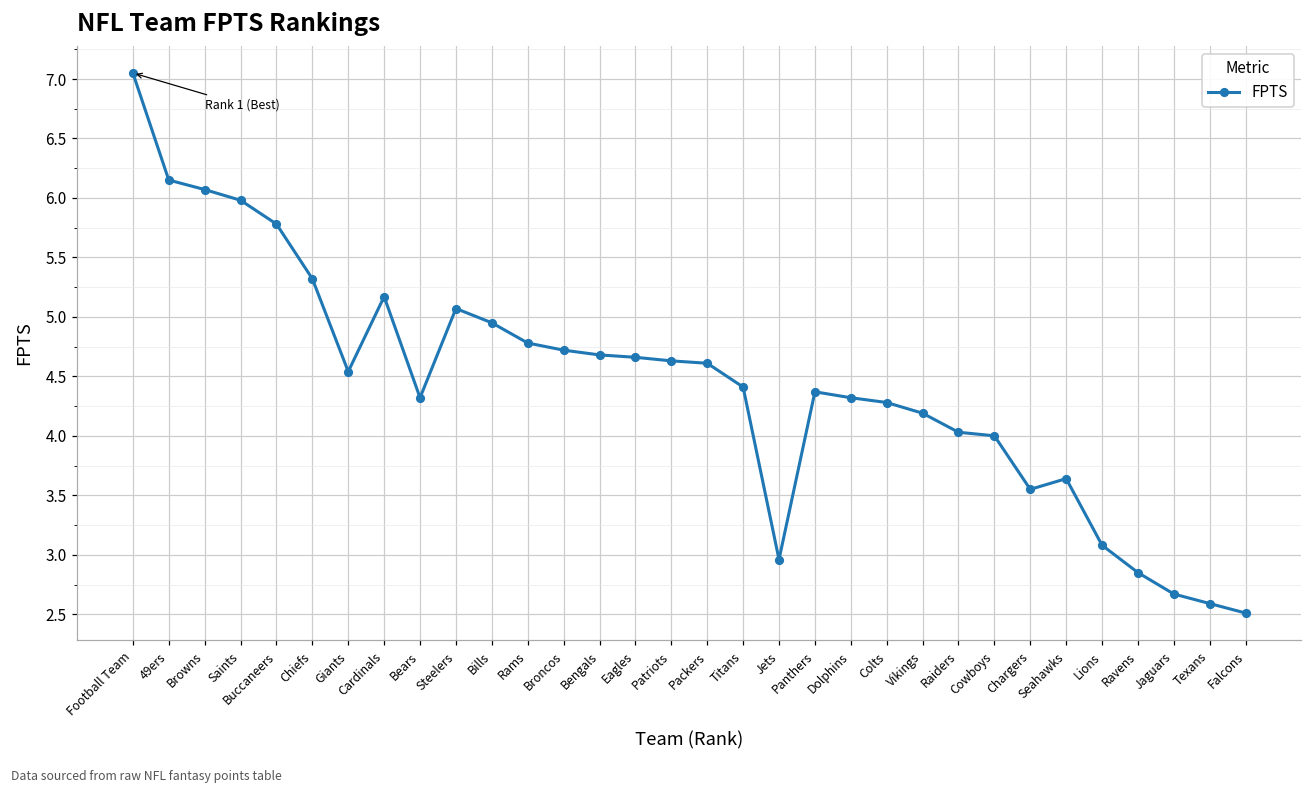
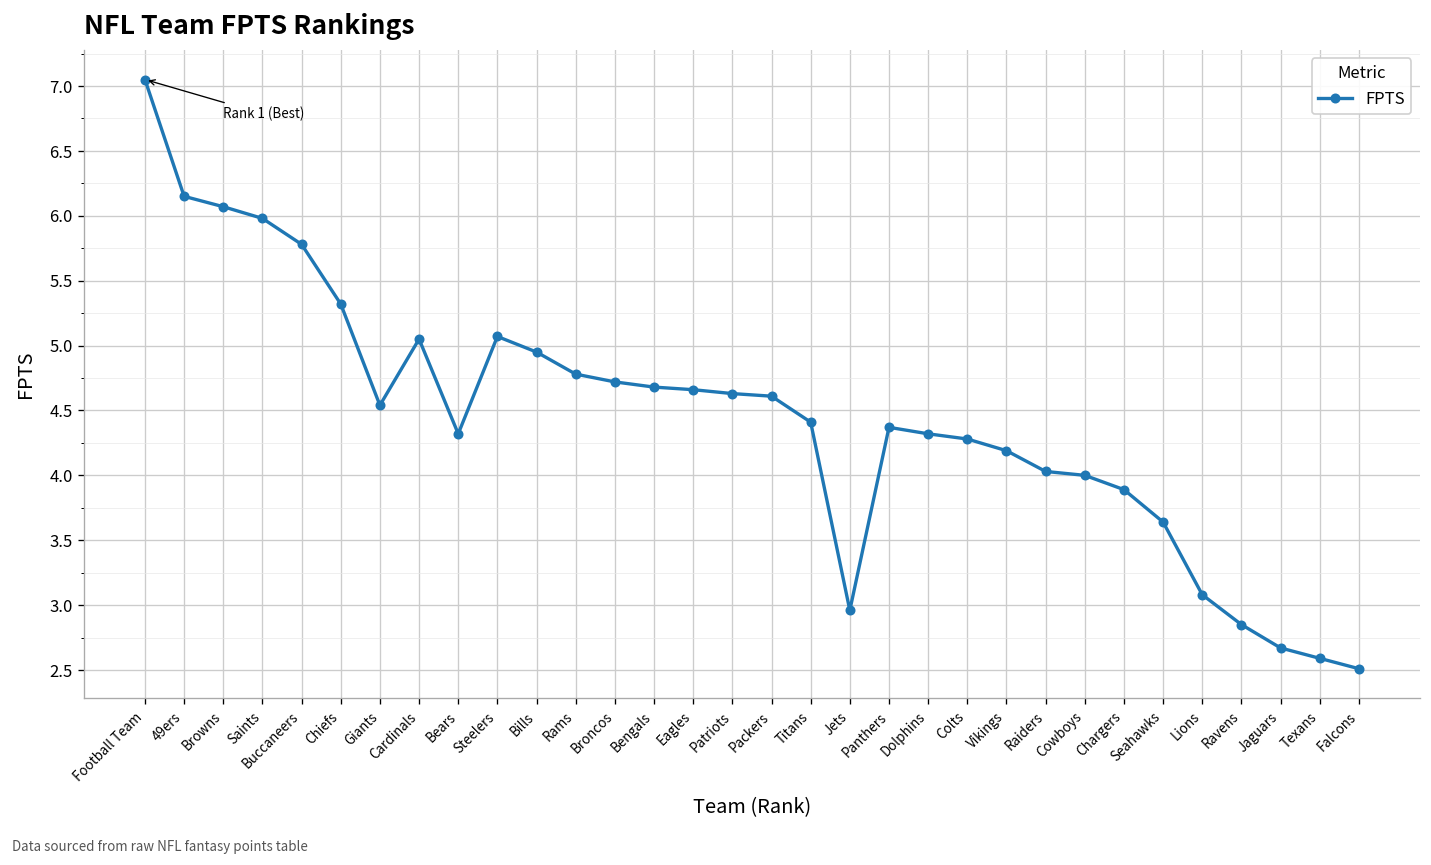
  {
    "49ers": 6.15,
    "Browns": 6.07,
    "Saints": 5.98,
    "Buccaneers": 5.78,
    "Chiefs": 5.32,
    "Giants": 4.54,
-   "Cardinals": 5.17,
+   "Cardinals": 5.05,
    "Bears": 4.32,
    "Steelers": 5.07,
    "Bills": 4.95,
    "Rams": 4.78,
    "Broncos": 4.72,
    "Bengals": 4.68,
    "Eagles": 4.66,
    "Patriots": 4.63,
    "Packers": 4.61,
    "Titans": 4.41,
    "Jets": 2.96,
    "Panthers": 4.37,
    "Dolphins": 4.32,
    "Colts": 4.28,
    "Vikings": 4.19,
    "Raiders": 4.03,
    "Cowboys": 4.00,
-   "Chargers": 3.55,
+   "Chargers": 3.89,
    "Seahawks": 3.64,
    "Lions": 3.08,
    "Ravens": 2.85,
    "Jaguars": 2.67,
    "Texans": 2.59,
    "Falcons": 2.51
  }
